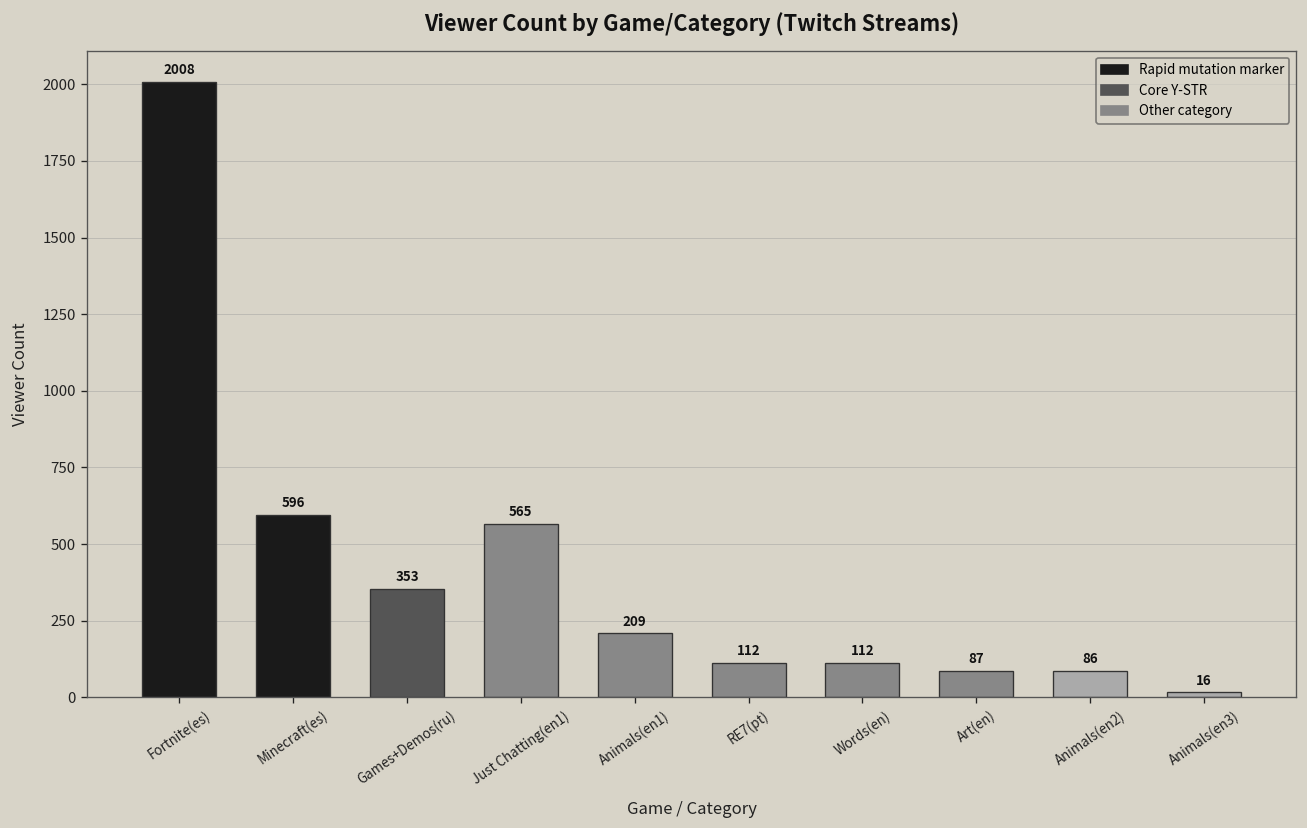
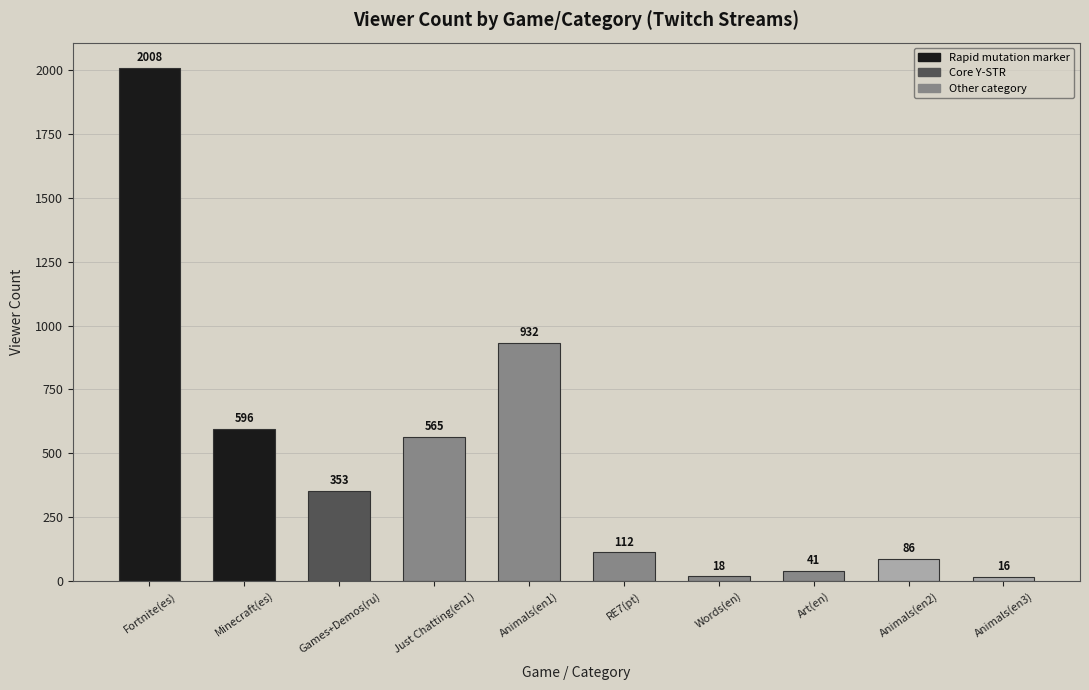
  {
    "Fortnite(es)": 2008,
    "Minecraft(es)": 596,
    "Games+Demos(ru)": 353,
    "Just Chatting(en1)": 565,
-   "Animals(en1)": 209,
+   "Animals(en1)": 932,
    "RE7(pt)": 112,
-   "Words(en)": 112,
-   "Art(en)": 87,
+   "Words(en)": 18,
+   "Art(en)": 41,
    "Animals(en2)": 86,
    "Animals(en3)": 16
  }
